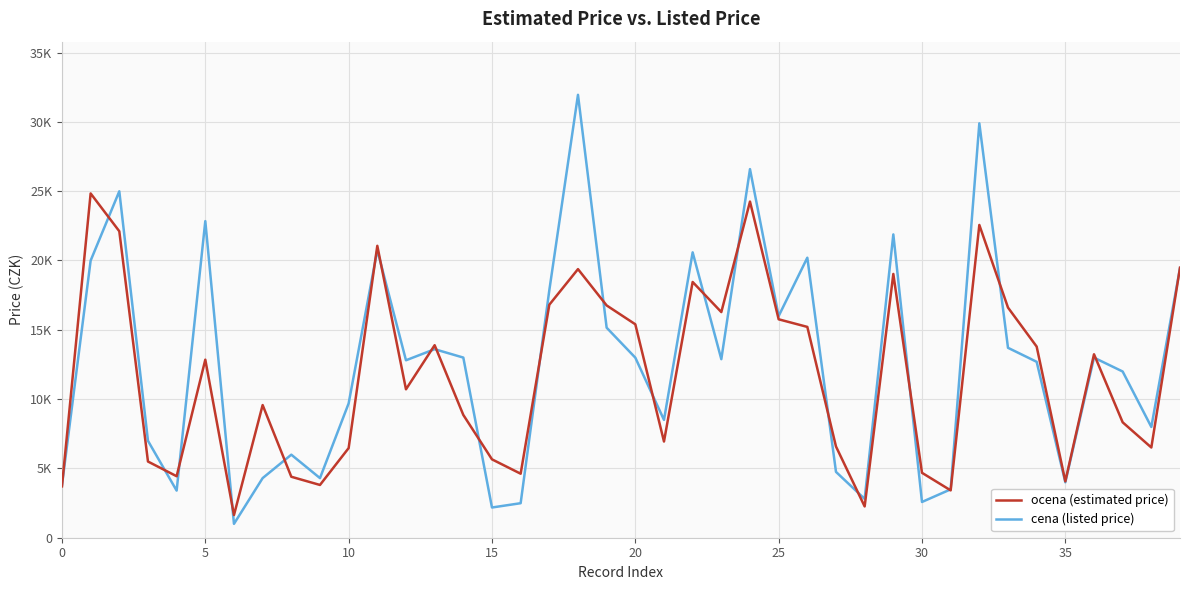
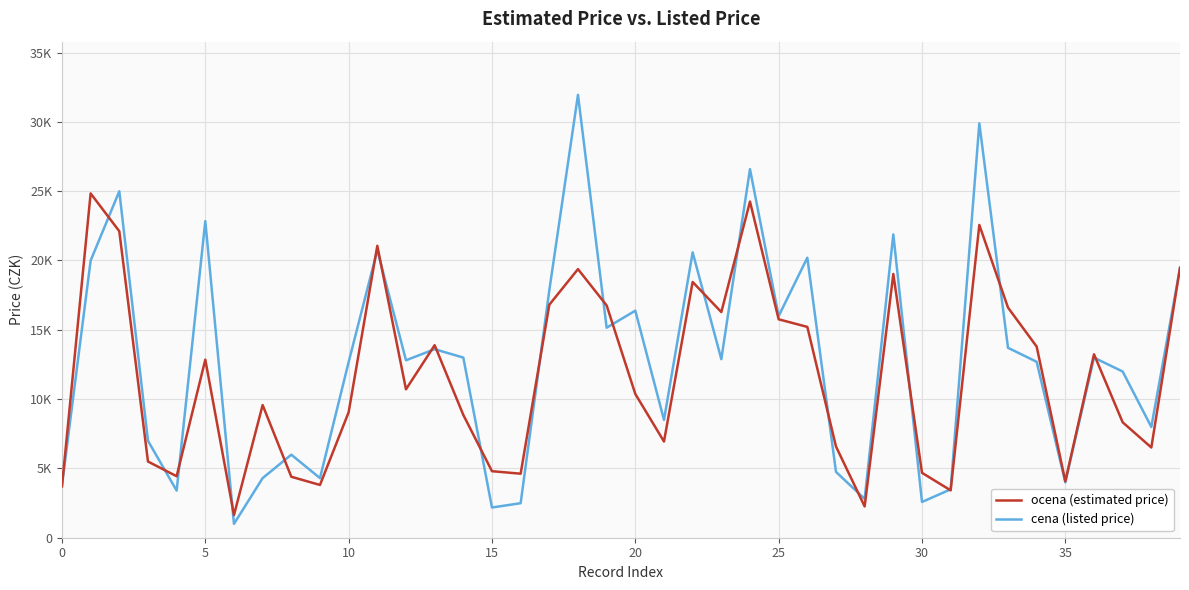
  {
    "ocena (estimated price)": {
      "5": 12800,
-     "10": 6500,
-     "15": 5700,
-     "20": 15400,
+     "10": 9100,
+     "15": 4800,
+     "20": 10400,
      "25": 15800,
      "30": 4700
    },
    "cena (listed price)": {
      "5": 22800,
-     "10": 9700,
+     "10": 12700,
      "15": 2200,
-     "20": 13000,
+     "20": 16400,
      "25": 16000,
      "30": 2600
    }
  }
